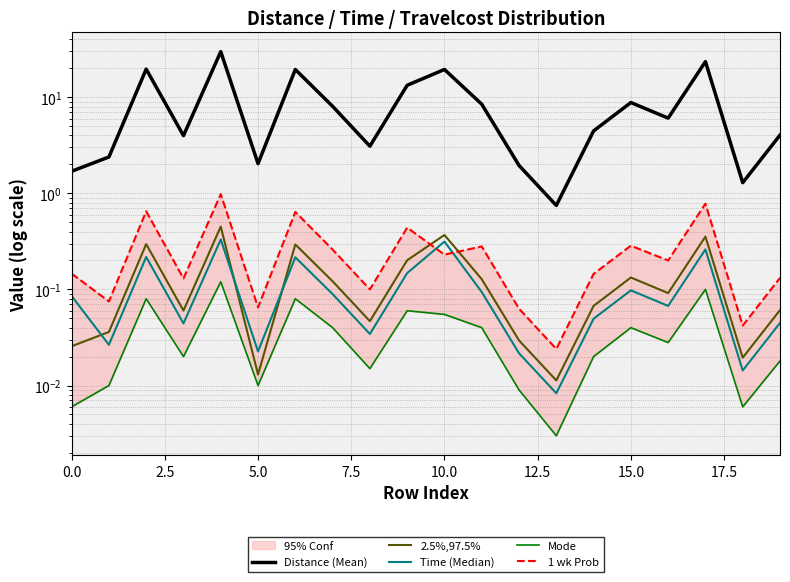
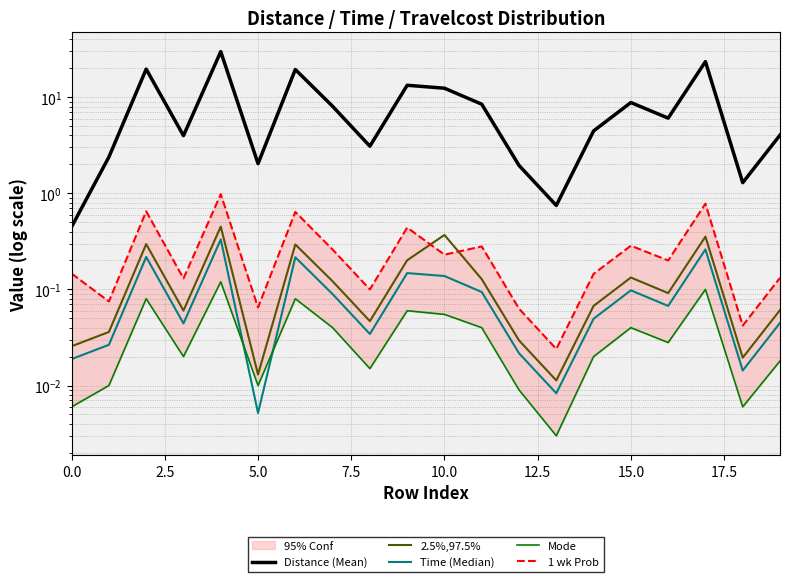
  {
    "Distance (Mean)": {
-     "0.0": 1.7,
+     "0.0": 0.4,
      "5.0": 2.0,
-     "10.0": 19,
+     "10.0": 12,
      "15.0": 9
    },
    "2.5%,97.5%": {
      "0.0": 0.026,
      "5.0": 0.013,
      "10.0": 0.37,
      "15.0": 0.13
    },
    "Time (Median)": {
-     "0.0": 0.09,
-     "5.0": 0.023,
-     "10.0": 0.31,
+     "0.0": 0.019,
+     "5.0": 0.005,
+     "10.0": 0.14,
      "15.0": 0.10
    },
    "Mode": {
      "0.0": 0.006,
      "5.0": 0.010,
      "10.0": 0.06,
      "15.0": 0.040
    },
    "95% Conf": {
      "0.0": 0.15,
      "5.0": 0.07,
      "10.0": 0.23,
      "15.0": 0.29
    }
  }
